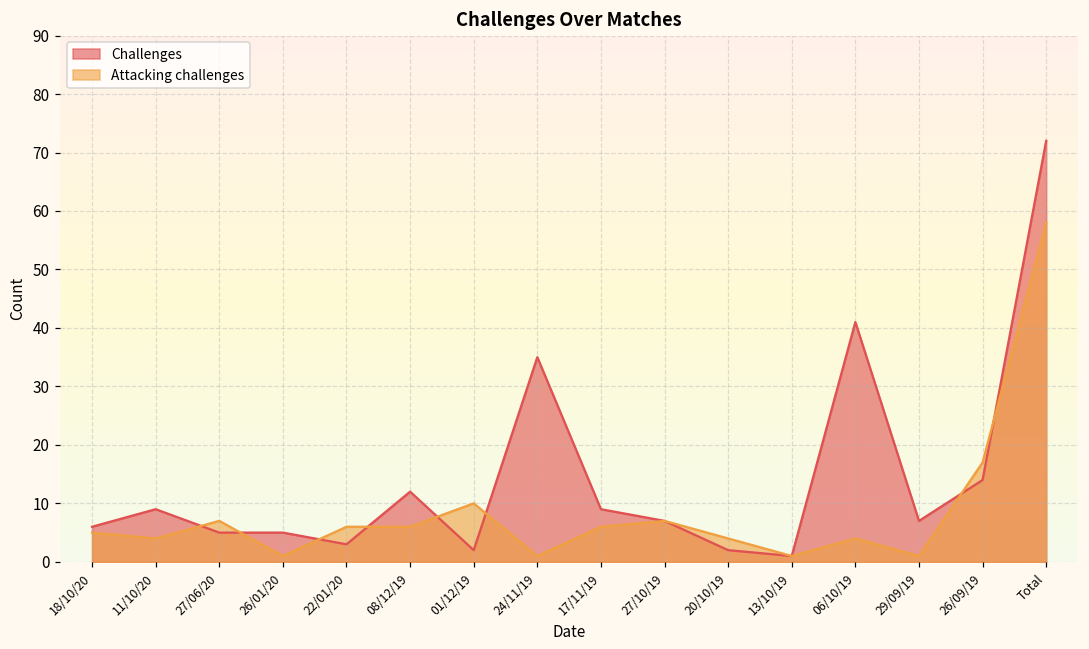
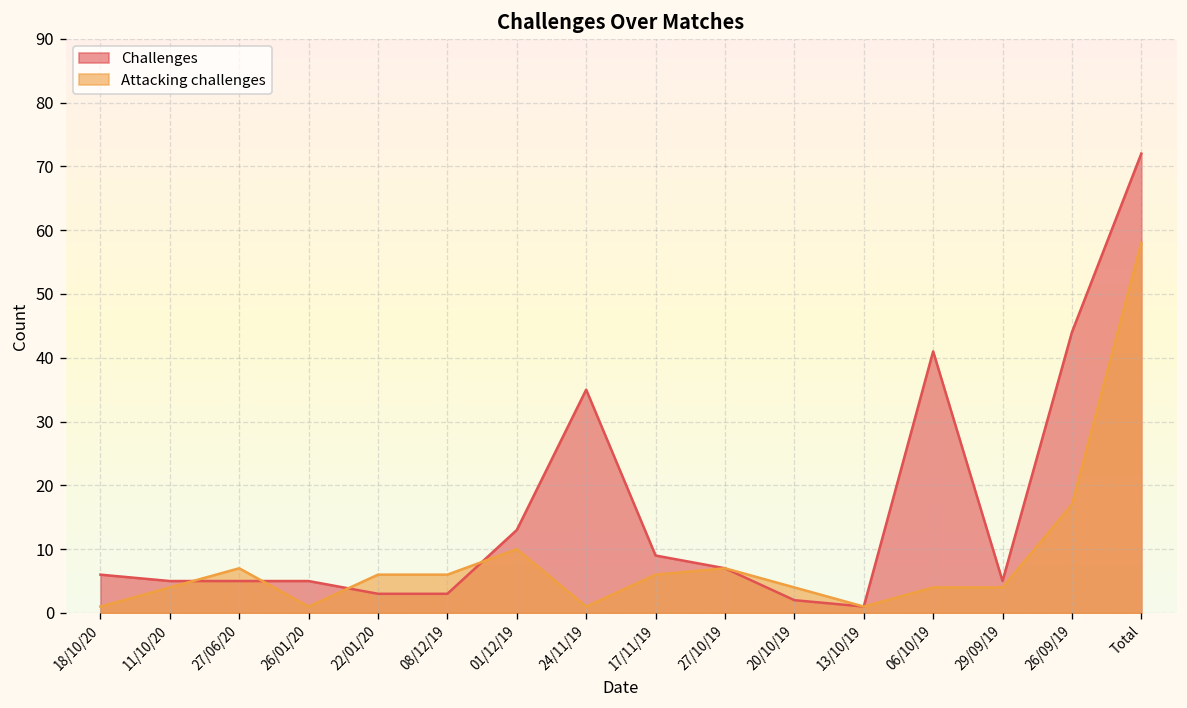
  {
    "Challenges": {
      "18/10/20": 6,
-     "11/10/20": 9,
+     "11/10/20": 5,
      "27/06/20": 5,
      "26/01/20": 5,
      "22/01/20": 3,
-     "08/12/19": 12,
-     "01/12/19": 2,
+     "08/12/19": 3,
+     "01/12/19": 13,
      "24/11/19": 35,
      "17/11/19": 9,
      "20/10/19": 2,
      "06/10/19": 41,
-     "29/09/19": 7,
-     "26/09/19": 14,
+     "29/09/19": 5,
+     "26/09/19": 44,
      "Total": 72
    },
    "Attacking challenges": {
-     "18/10/20": 5,
+     "18/10/20": 1,
      "11/10/20": 4,
      "27/06/20": 7,
      "26/01/20": 1,
      "22/01/20": 6,
      "08/12/19": 6,
      "01/12/19": 10,
      "24/11/19": 1,
      "17/11/19": 6,
      "20/10/19": 4,
      "06/10/19": 4,
-     "29/09/19": 1,
+     "29/09/19": 4,
      "26/09/19": 17,
      "Total": 58
    }
  }
